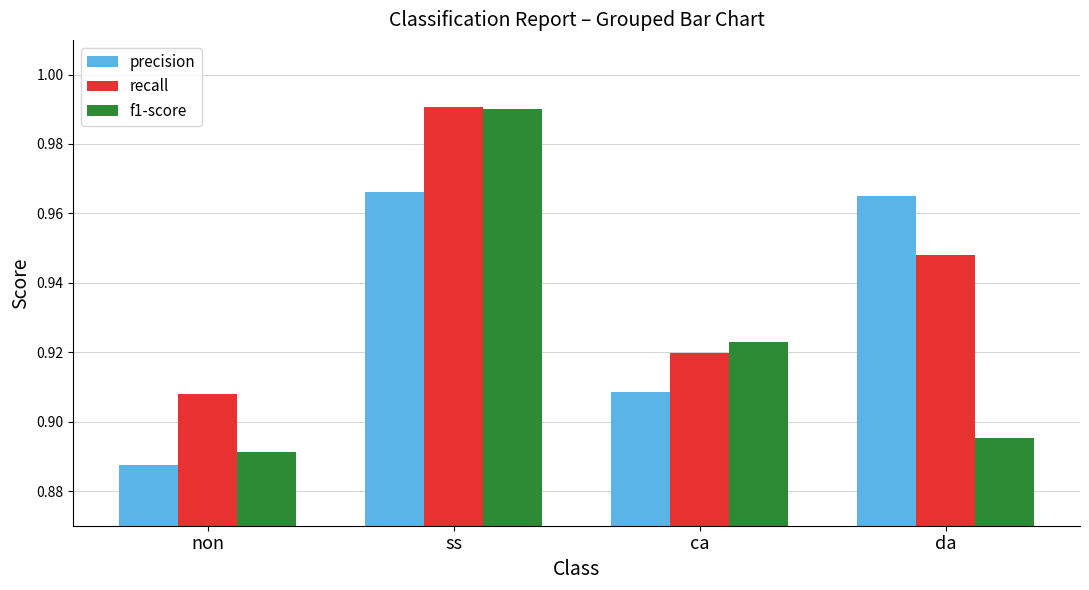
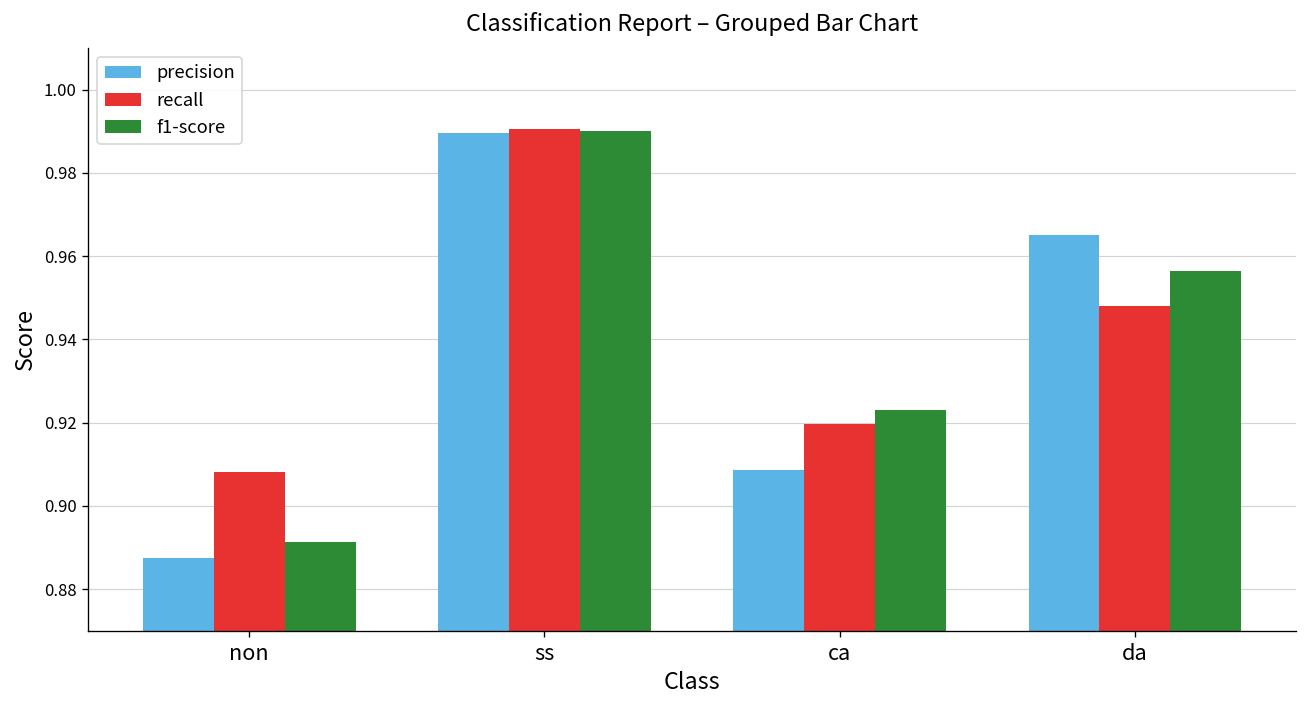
  {
    "precision": {
      "non": 0.888,
-     "ss": 0.966,
+     "ss": 0.990,
      "ca": 0.909,
      "da": 0.965
    },
    "recall": {
      "non": 0.908,
      "ss": 0.991,
      "ca": 0.920,
      "da": 0.948
    },
    "f1-score": {
      "non": 0.891,
      "ss": 0.990,
      "ca": 0.923,
-     "da": 0.895
+     "da": 0.956
    }
  }
